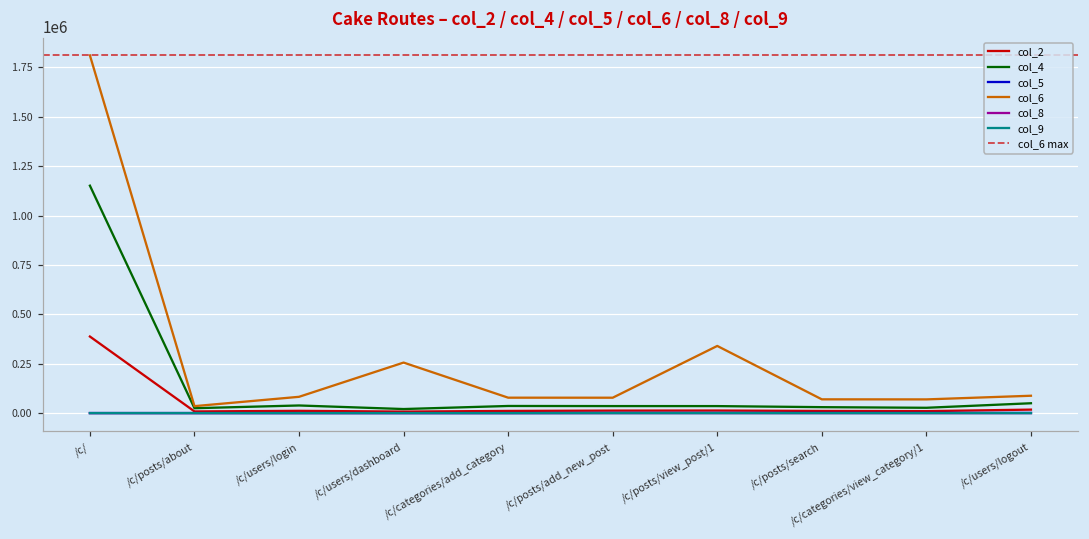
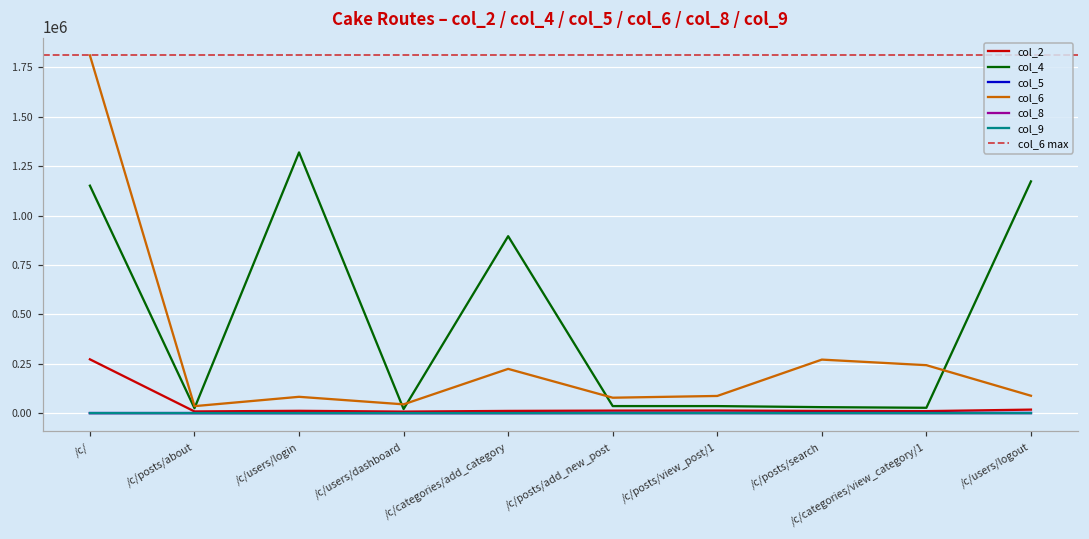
  {
    "col_2": {
-     "/c/": 390000,
+     "/c/": 270000,
      "/c/users/logout": 20000
    },
    "col_4": {
      "/c/": 1150000,
-     "/c/users/login": 40000,
-     "/c/categories/add_category": 40000,
+     "/c/users/login": 1320000,
+     "/c/categories/add_category": 900000,
      "/c/posts/add_new_post": 40000,
      "/c/posts/view_post/1": 40000,
      "/c/posts/search": 30000,
      "/c/categories/view_category/1": 30000,
-     "/c/users/logout": 50000
+     "/c/users/logout": 1170000
    },
    "col_6": {
      "/c/": 1810000,
      "/c/users/login": 80000,
-     "/c/users/dashboard": 260000,
-     "/c/categories/add_category": 80000,
+     "/c/users/dashboard": 40000,
+     "/c/categories/add_category": 220000,
      "/c/posts/add_new_post": 80000,
-     "/c/posts/view_post/1": 340000,
-     "/c/posts/search": 70000,
-     "/c/categories/view_category/1": 70000,
+     "/c/posts/view_post/1": 90000,
+     "/c/posts/search": 270000,
+     "/c/categories/view_category/1": 240000,
      "/c/users/logout": 90000
    }
  }
